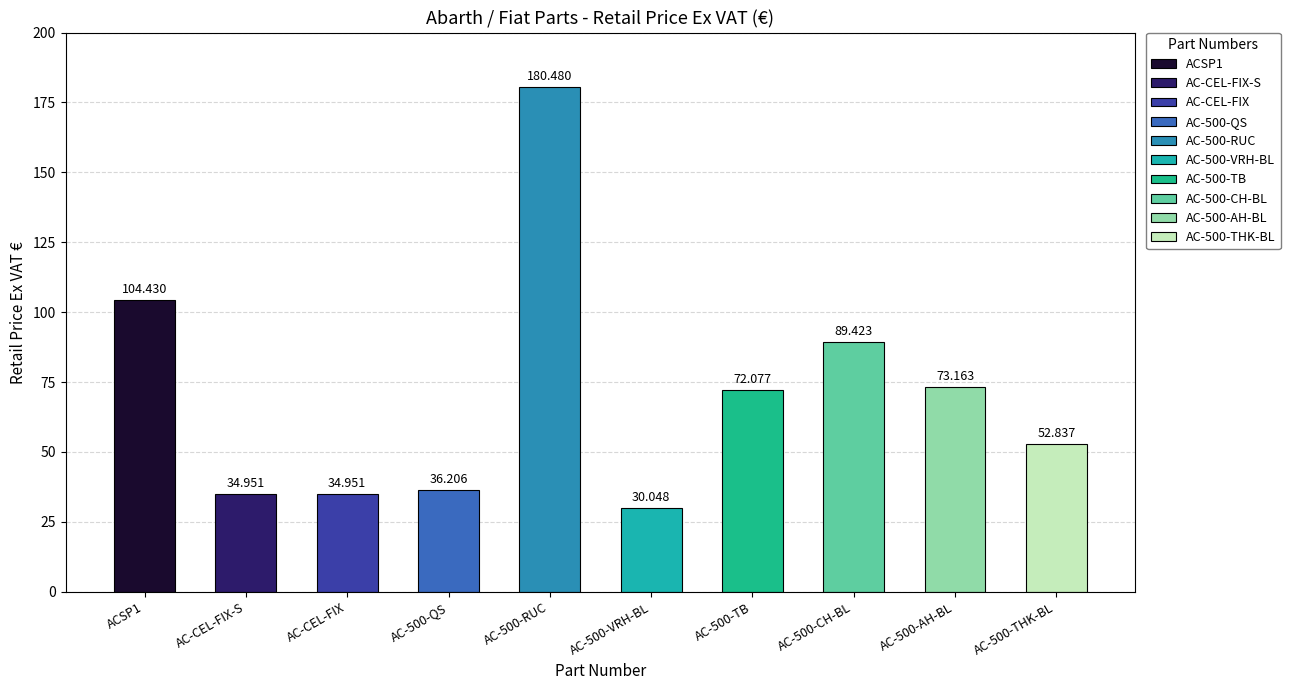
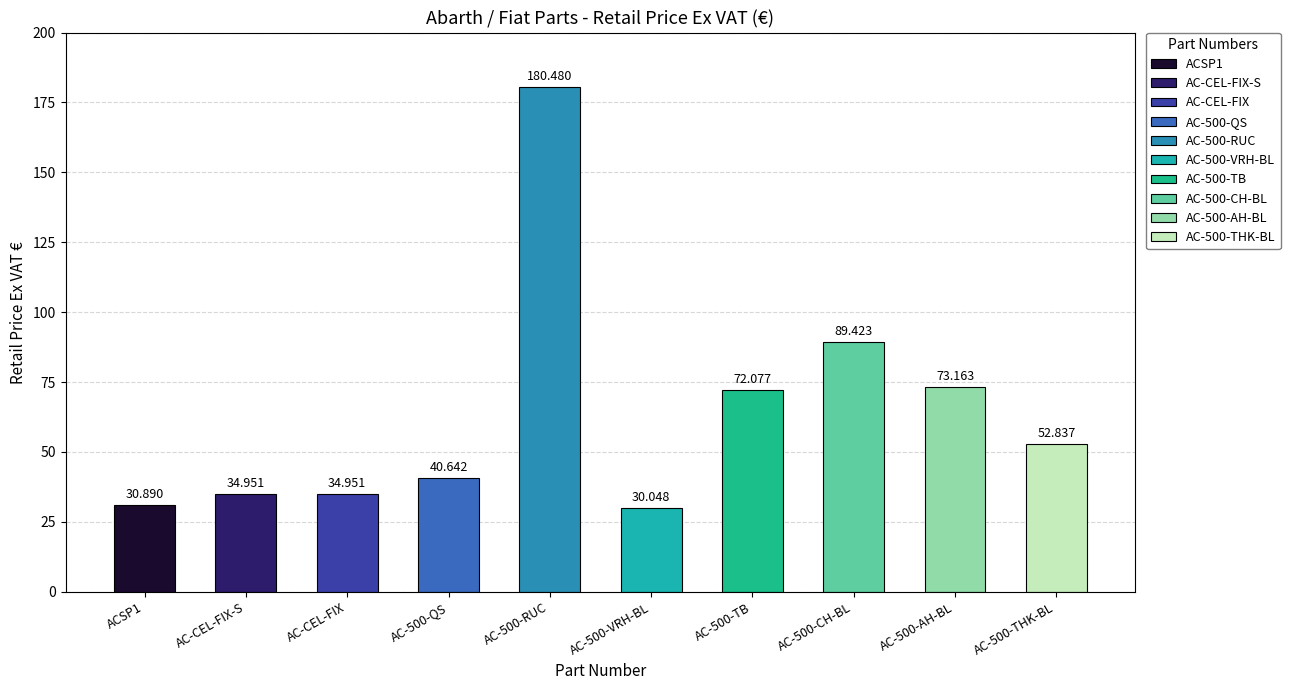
  {
-   "ACSP1": 104.430,
+   "ACSP1": 30.890,
    "AC-CEL-FIX-S": 34.951,
    "AC-CEL-FIX": 34.951,
-   "AC-500-QS": 36.206,
+   "AC-500-QS": 40.642,
    "AC-500-RUC": 180.480,
    "AC-500-VRH-BL": 30.048,
    "AC-500-TB": 72.077,
    "AC-500-CH-BL": 89.423,
    "AC-500-AH-BL": 73.163,
    "AC-500-THK-BL": 52.837
  }
